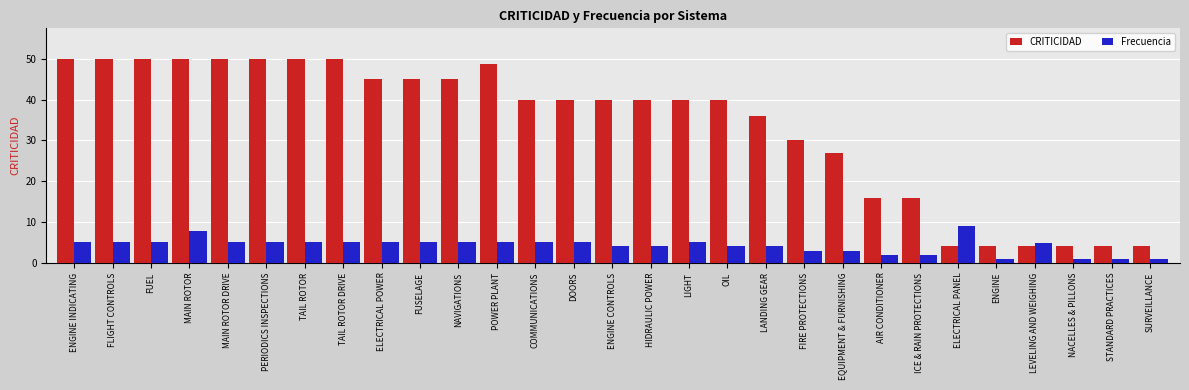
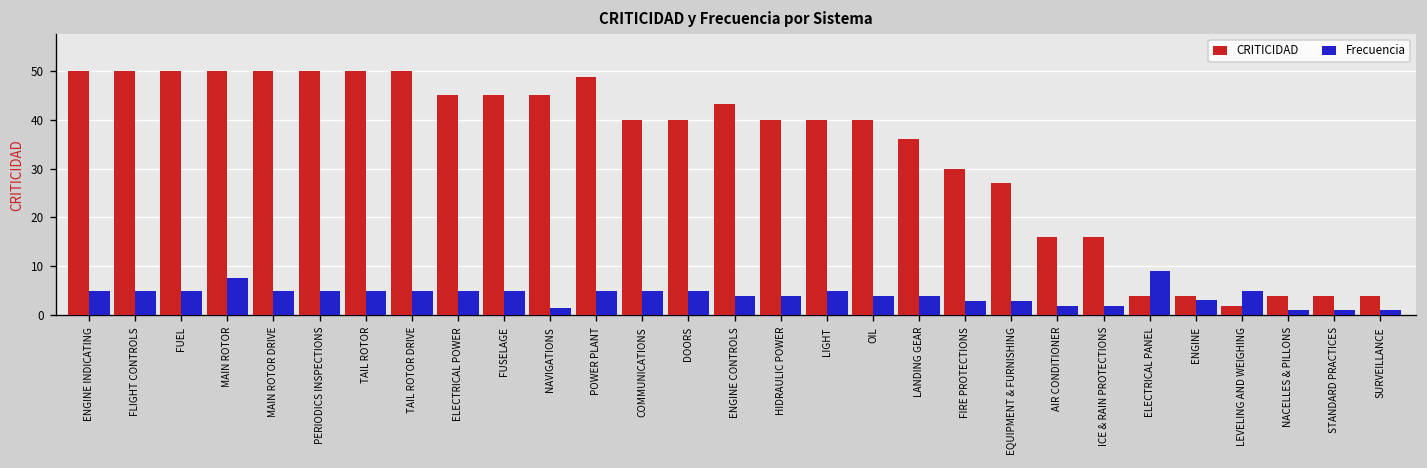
  {
    "CRITICIDAD": {
      "ENGINE INDICATING": 50,
      "FLIGHT CONTROLS": 50,
      "FUEL": 50,
      "MAIN ROTOR": 50,
      "MAIN ROTOR DRIVE": 50,
      "PERIODICS INSPECTIONS": 50,
      "TAIL ROTOR": 50,
      "TAIL ROTOR DRIVE": 50,
      "ELECTRICAL POWER": 45,
      "FUSELAGE": 45,
      "NAVIGATIONS": 45,
      "POWER PLANT": 49,
      "COMMUNICATIONS": 40,
      "DOORS": 40,
-     "ENGINE CONTROLS": 40,
+     "ENGINE CONTROLS": 43,
      "HIDRAULIC POWER": 40,
      "LIGHT": 40,
      "OIL": 40,
      "LANDING GEAR": 36,
      "FIRE PROTECTIONS": 30,
      "EQUIPMENT & FURNISHING": 27,
      "AIR CONDITIONER": 16,
      "ICE & RAIN PROTECTIONS": 16,
      "ELECTRICAL PANEL": 4,
      "ENGINE": 4,
-     "LEVELING AND WEIGHING": 4,
+     "LEVELING AND WEIGHING": 2,
      "NACELLES & PILLONS": 4,
      "STANDARD PRACTICES": 4,
      "SURVEILLANCE": 4
    },
    "Frecuencia": {
      "ENGINE INDICATING": 5,
      "FLIGHT CONTROLS": 5,
      "FUEL": 5,
      "MAIN ROTOR": 8,
      "MAIN ROTOR DRIVE": 5,
      "PERIODICS INSPECTIONS": 5,
      "TAIL ROTOR": 5,
      "TAIL ROTOR DRIVE": 5,
      "ELECTRICAL POWER": 5,
      "FUSELAGE": 5,
-     "NAVIGATIONS": 5,
+     "NAVIGATIONS": 2,
      "POWER PLANT": 5,
      "COMMUNICATIONS": 5,
      "DOORS": 5,
      "ENGINE CONTROLS": 4,
      "HIDRAULIC POWER": 4,
      "LIGHT": 5,
      "OIL": 4,
      "LANDING GEAR": 4,
      "FIRE PROTECTIONS": 3,
      "EQUIPMENT & FURNISHING": 3,
      "AIR CONDITIONER": 2,
      "ICE & RAIN PROTECTIONS": 2,
      "ELECTRICAL PANEL": 9,
-     "ENGINE": 1,
+     "ENGINE": 3,
      "LEVELING AND WEIGHING": 5,
      "NACELLES & PILLONS": 1,
      "STANDARD PRACTICES": 1,
      "SURVEILLANCE": 1
    }
  }
